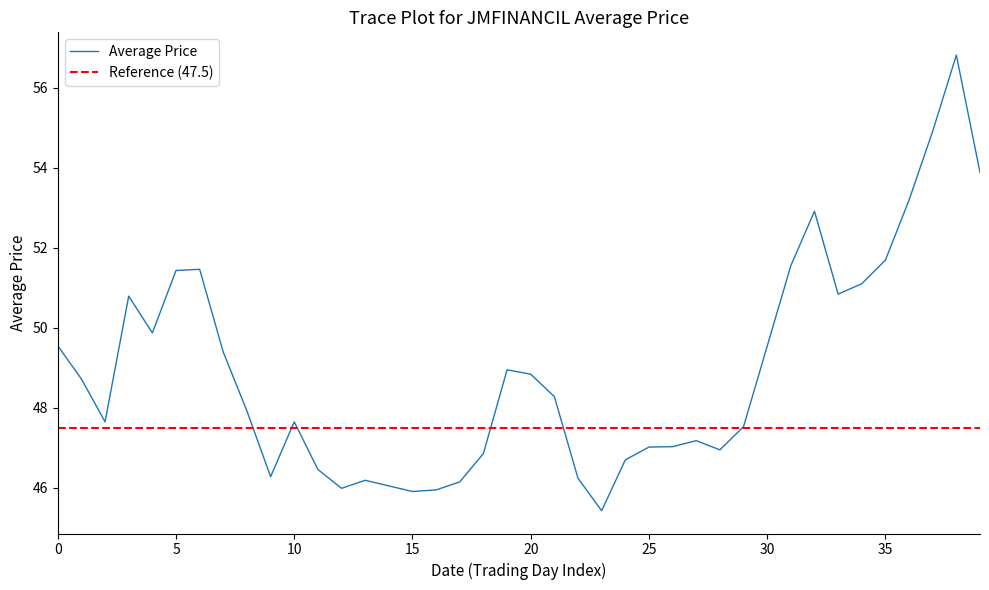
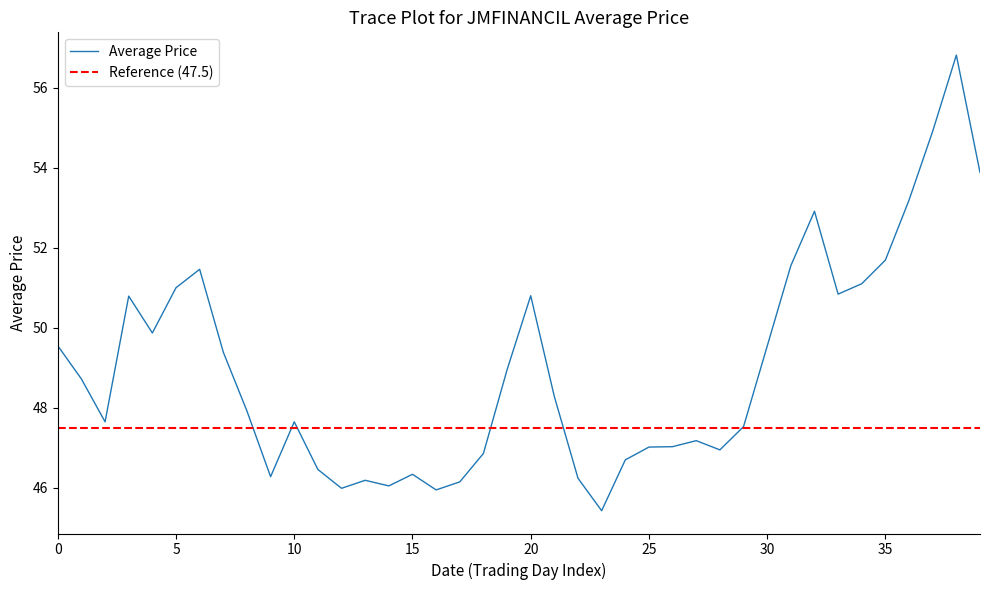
  {
    "0": 49.6,
-   "5": 51.4,
+   "5": 51.0,
    "10": 47.7,
-   "15": 45.9,
-   "20": 48.8,
+   "15": 46.3,
+   "20": 50.8,
    "25": 47.0,
    "30": 49.5,
    "35": 51.7
  }
